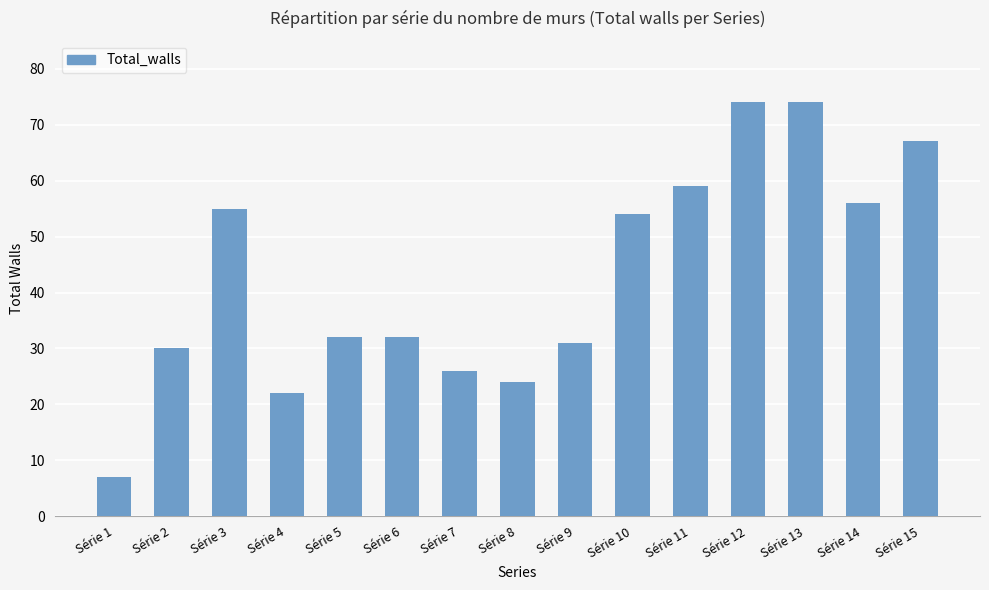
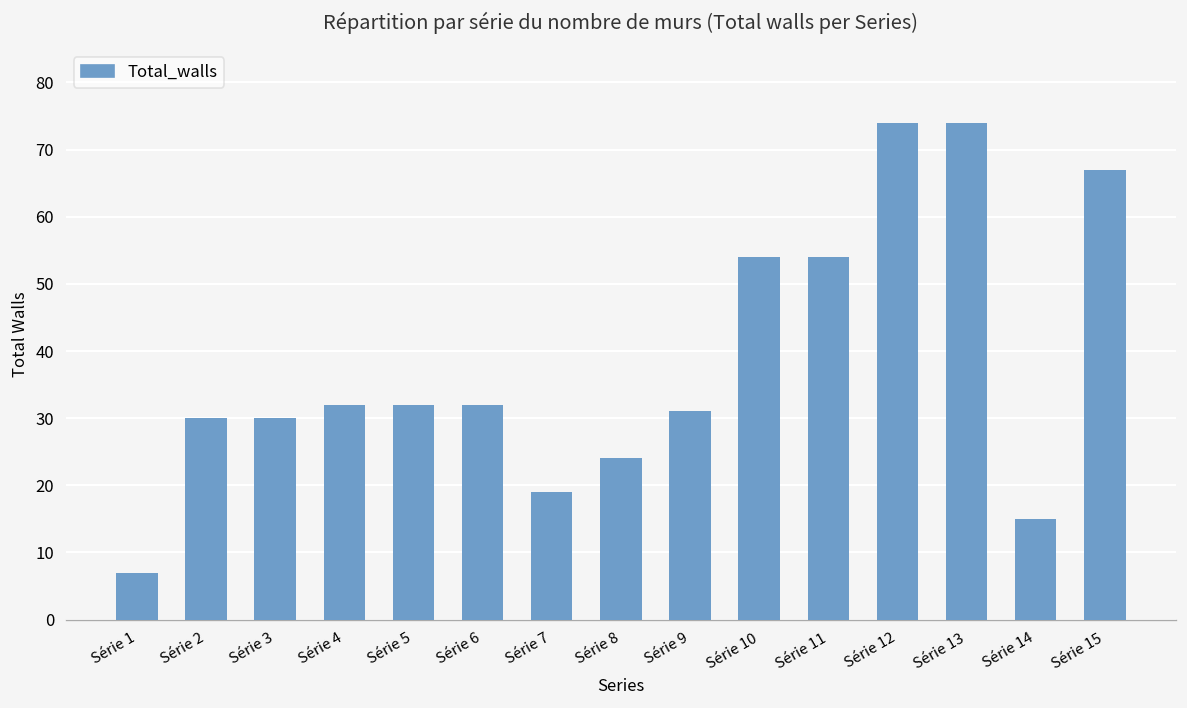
  {
    "Série 1": 7,
    "Série 2": 30,
-   "Série 3": 55,
-   "Série 4": 22,
+   "Série 3": 30,
+   "Série 4": 32,
    "Série 5": 32,
    "Série 6": 32,
-   "Série 7": 26,
+   "Série 7": 19,
    "Série 8": 24,
    "Série 9": 31,
    "Série 10": 54,
-   "Série 11": 59,
+   "Série 11": 54,
    "Série 12": 74,
    "Série 13": 74,
-   "Série 14": 56,
+   "Série 14": 15,
    "Série 15": 67
  }
